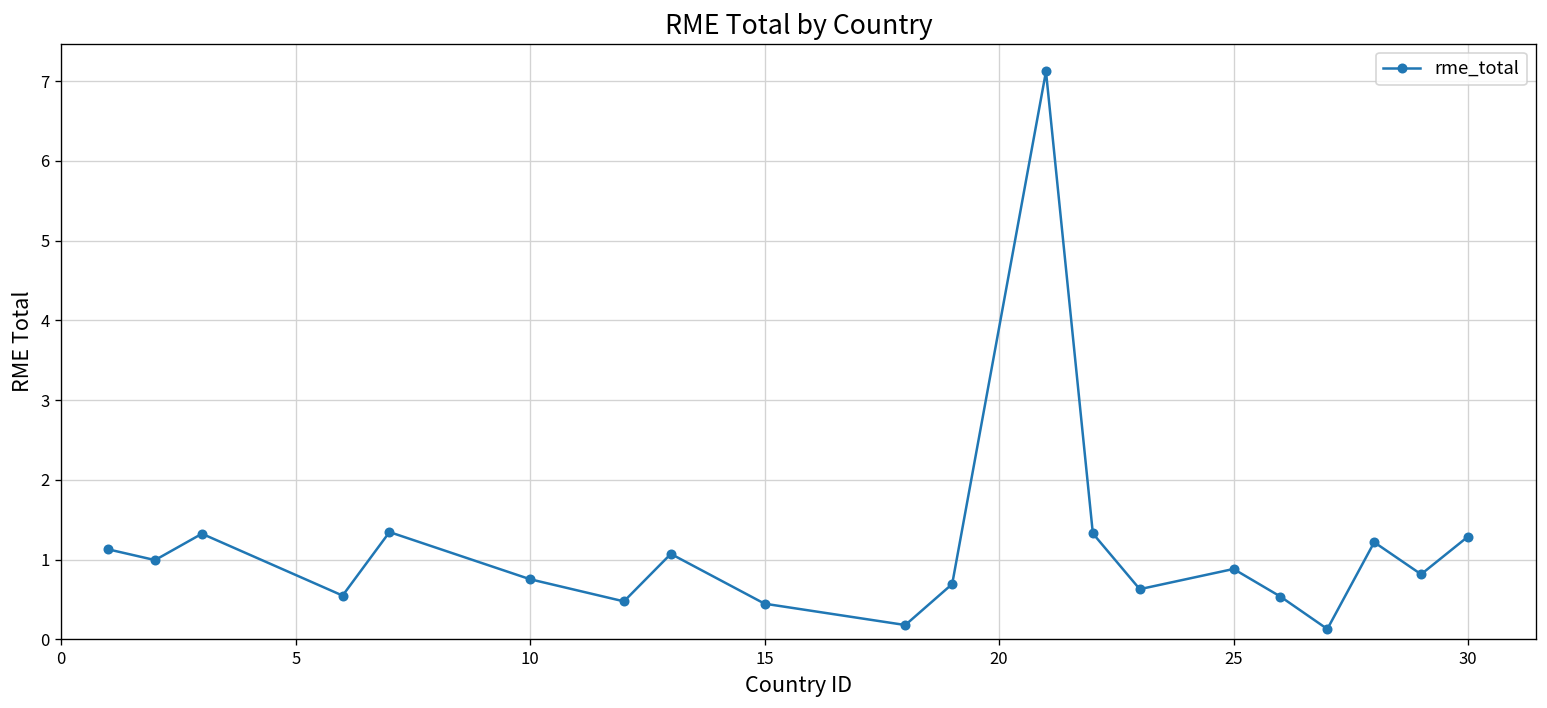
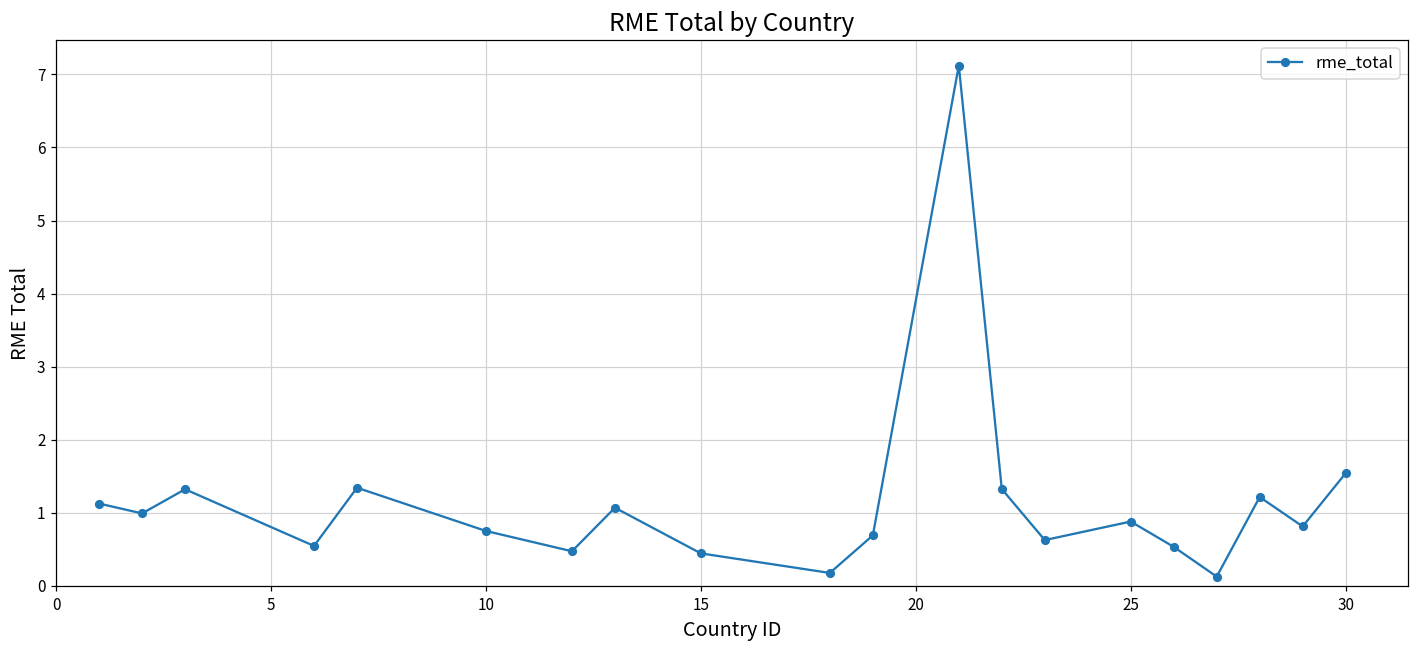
  {
    "10": 0.8,
    "15": 0.4,
    "25": 0.9,
-   "30": 1.3
+   "30": 1.5
  }
